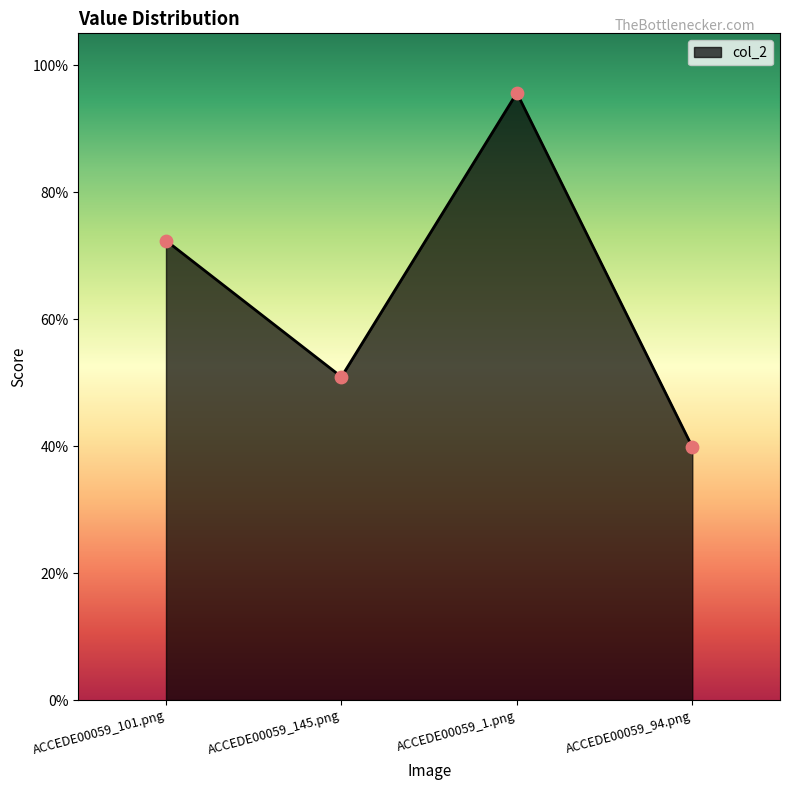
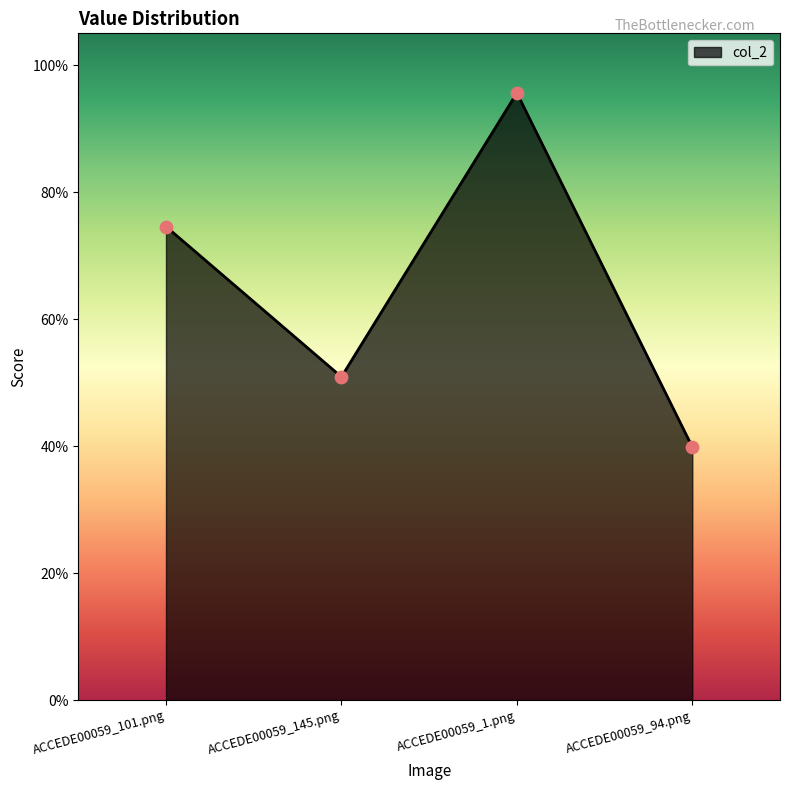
  {
-   "ACCEDE00059_101.png": "72%",
+   "ACCEDE00059_101.png": "75%",
    "ACCEDE00059_145.png": "51%",
    "ACCEDE00059_1.png": "96%",
    "ACCEDE00059_94.png": "40%"
  }
